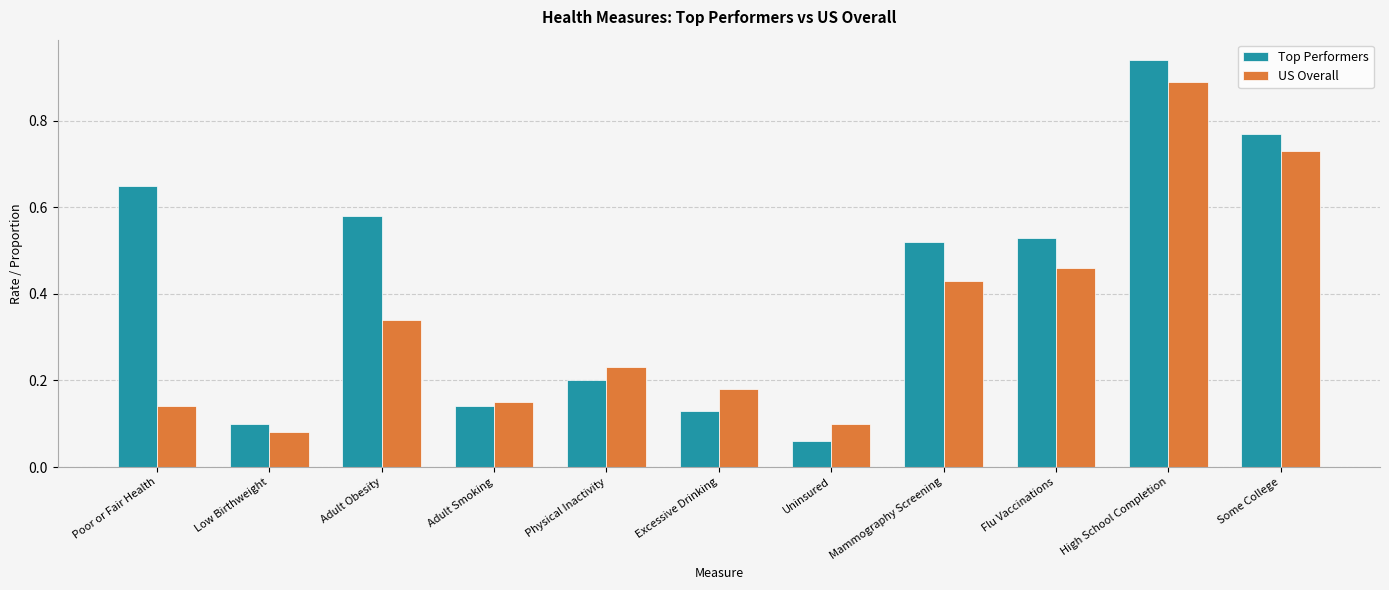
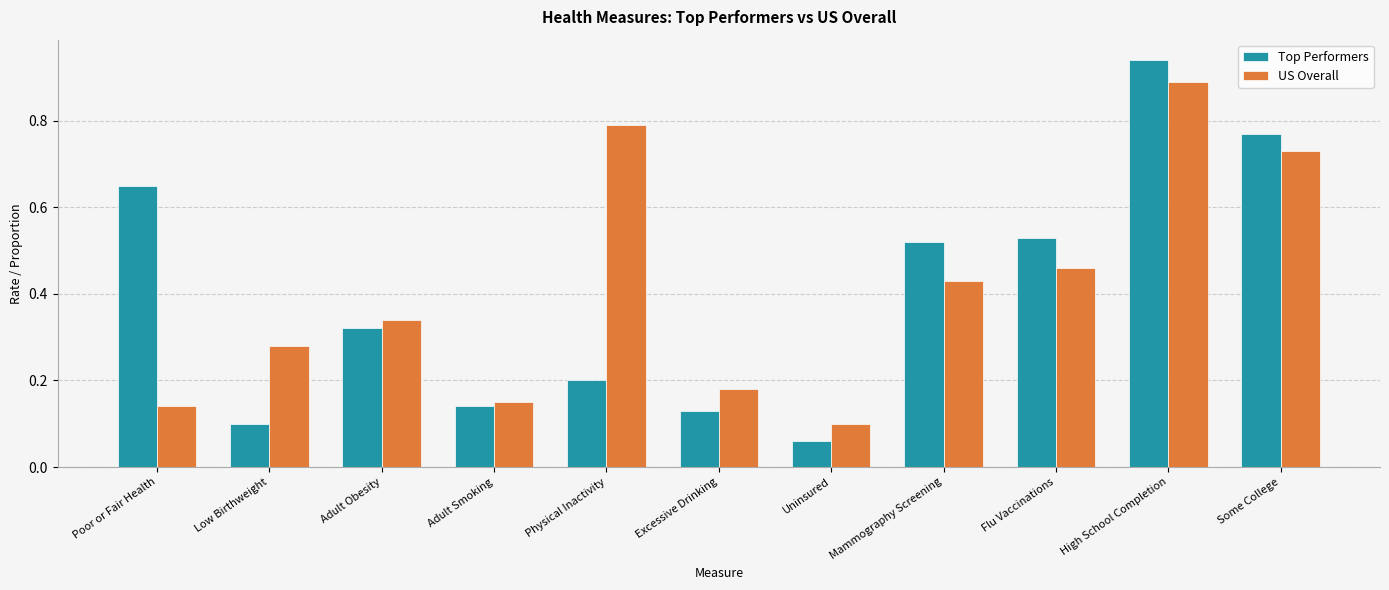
  {
    "Top Performers": {
      "Poor or Fair Health": 0.65,
      "Low Birthweight": 0.10,
-     "Adult Obesity": 0.58,
+     "Adult Obesity": 0.32,
      "Adult Smoking": 0.14,
      "Physical Inactivity": 0.20,
      "Excessive Drinking": 0.13,
      "Uninsured": 0.06,
      "Mammography Screening": 0.52,
      "Flu Vaccinations": 0.53,
      "High School Completion": 0.94,
      "Some College": 0.77
    },
    "US Overall": {
      "Poor or Fair Health": 0.14,
-     "Low Birthweight": 0.08,
+     "Low Birthweight": 0.28,
      "Adult Obesity": 0.34,
      "Adult Smoking": 0.15,
-     "Physical Inactivity": 0.23,
+     "Physical Inactivity": 0.79,
      "Excessive Drinking": 0.18,
      "Uninsured": 0.10,
      "Mammography Screening": 0.43,
      "Flu Vaccinations": 0.46,
      "High School Completion": 0.89,
      "Some College": 0.73
    }
  }
